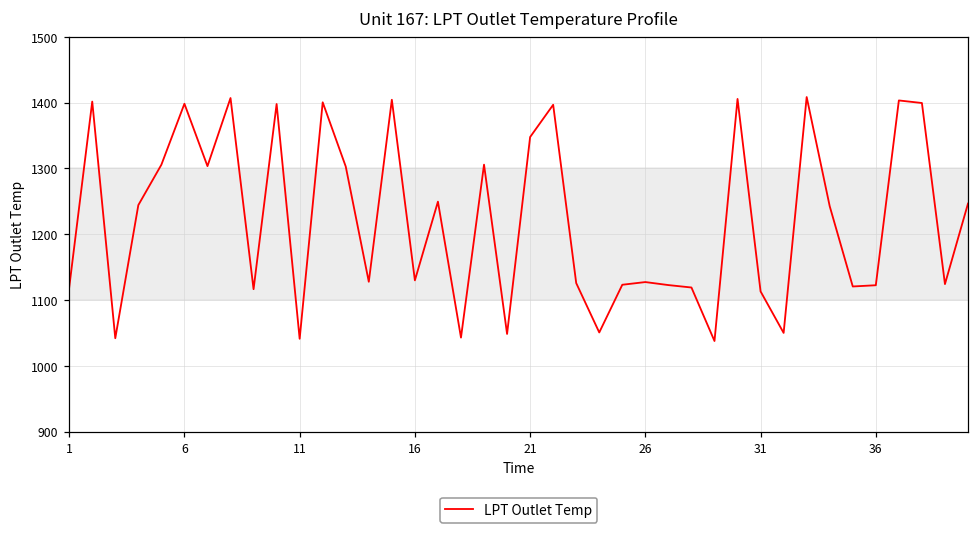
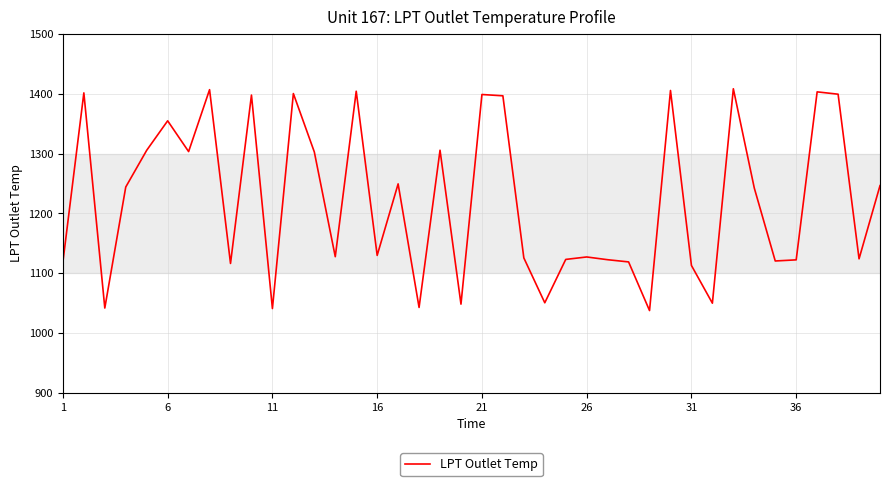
  {
    "1": 1120,
-   "6": 1400,
+   "6": 1350,
    "11": 1040,
    "16": 1130,
-   "21": 1350,
+   "21": 1400,
    "26": 1130,
    "31": 1110,
    "36": 1120
  }
